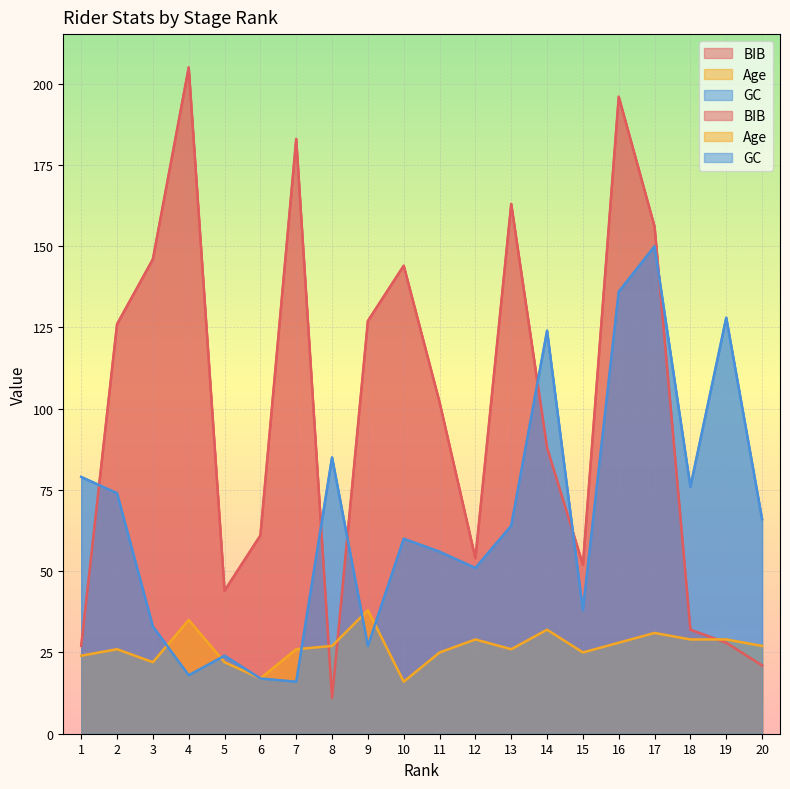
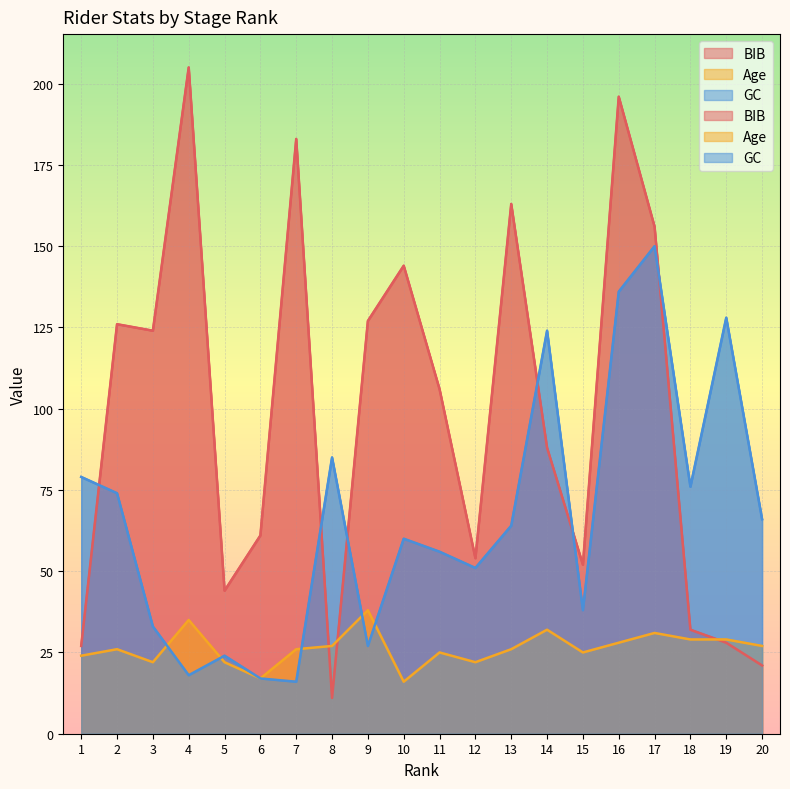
  {
    "BIB": {
      "1": 27,
      "2": 126,
-     "3": 146,
+     "3": 124,
      "4": 205,
      "5": 44,
      "6": 61,
      "7": 183,
      "8": 11,
      "9": 127,
      "10": 144,
-     "11": 102,
+     "11": 106,
      "12": 54,
      "13": 163,
      "14": 88,
      "15": 52,
      "16": 196,
      "17": 156,
      "18": 32,
      "19": 28,
      "20": 21
    },
    "Age": {
      "1": 24,
      "2": 26,
      "3": 22,
      "4": 35,
      "5": 22,
      "7": 26,
      "8": 27,
      "9": 38,
      "10": 16,
      "11": 25,
-     "12": 29,
+     "12": 22,
      "13": 26,
      "14": 32,
      "15": 25,
      "16": 28,
      "17": 31,
      "18": 29,
      "19": 29,
      "20": 27
    },
    "GC": {
      "1": 79,
      "2": 74,
      "3": 33,
      "4": 18,
      "5": 24,
      "7": 16,
      "8": 85,
      "9": 27,
      "10": 60,
      "11": 56,
      "12": 51,
      "13": 64,
      "14": 124,
      "15": 38,
      "16": 136,
      "17": 150,
      "18": 76,
      "19": 128,
      "20": 66
    }
  }
